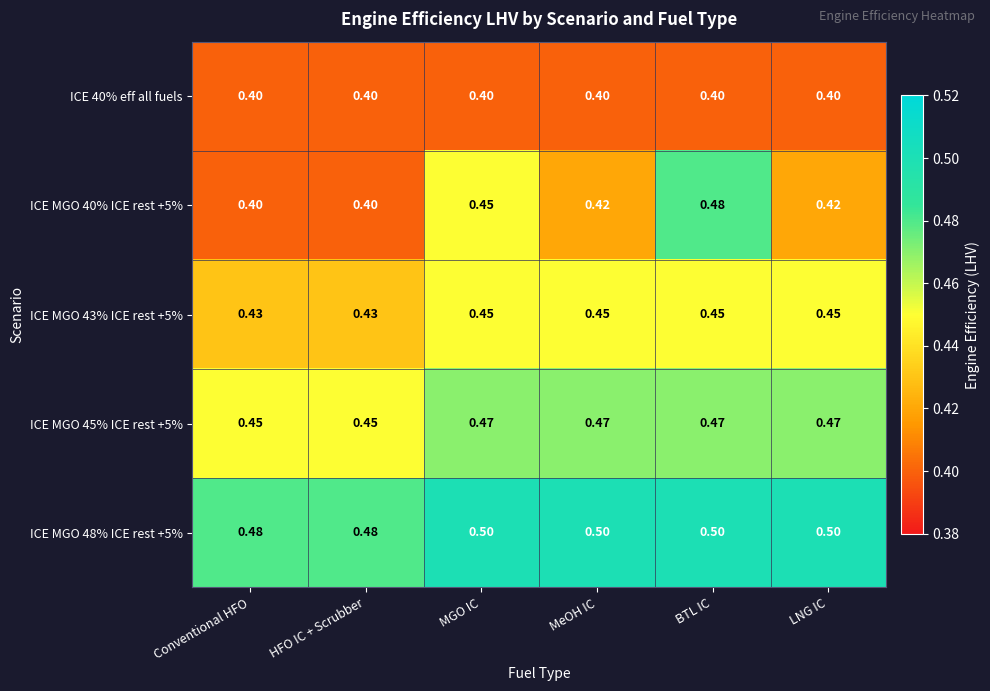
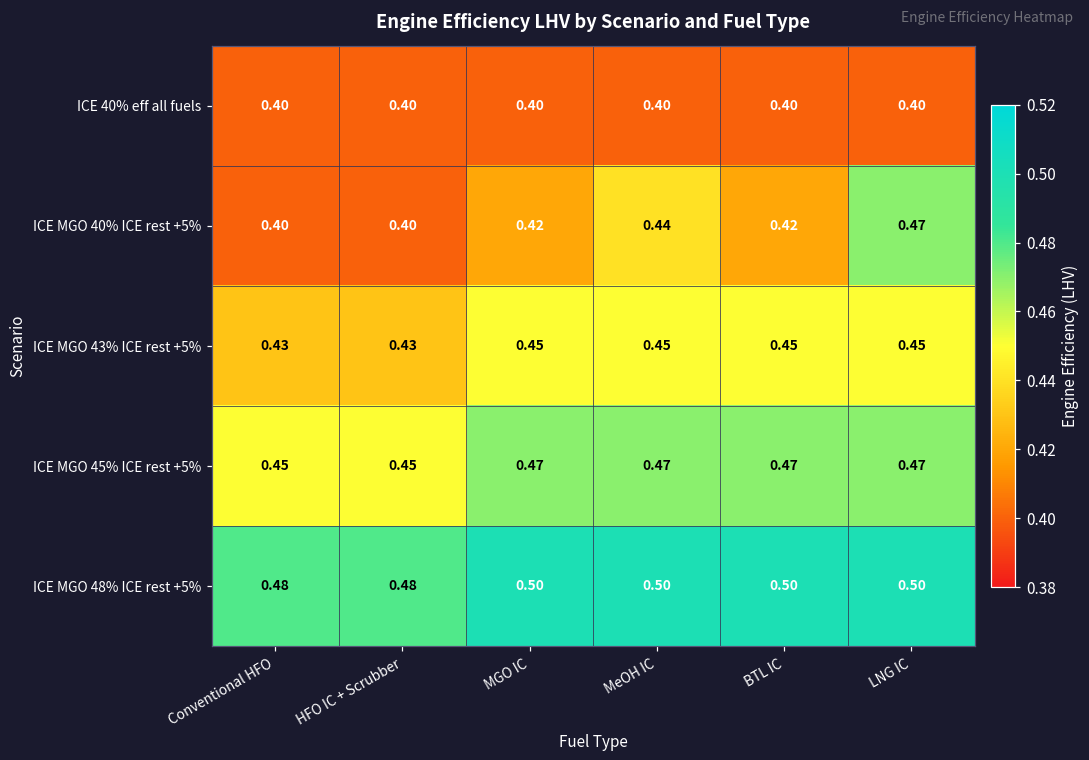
  {
    "ICE 40% eff all fuels": {
      "Conventional HFO": 0.40,
      "HFO IC + Scrubber": 0.40,
      "MGO IC": 0.40,
      "MeOH IC": 0.40,
      "BTL IC": 0.40,
      "LNG IC": 0.40
    },
    "ICE MGO 40% ICE rest +5%": {
      "Conventional HFO": 0.40,
      "HFO IC + Scrubber": 0.40,
-     "MGO IC": 0.45,
-     "MeOH IC": 0.42,
-     "BTL IC": 0.48,
-     "LNG IC": 0.42
+     "MGO IC": 0.42,
+     "MeOH IC": 0.44,
+     "BTL IC": 0.42,
+     "LNG IC": 0.47
    },
    "ICE MGO 43% ICE rest +5%": {
      "Conventional HFO": 0.43,
      "HFO IC + Scrubber": 0.43,
      "MGO IC": 0.45,
      "MeOH IC": 0.45,
      "BTL IC": 0.45,
      "LNG IC": 0.45
    },
    "ICE MGO 45% ICE rest +5%": {
      "Conventional HFO": 0.45,
      "HFO IC + Scrubber": 0.45,
      "MGO IC": 0.47,
      "MeOH IC": 0.47,
      "BTL IC": 0.47,
      "LNG IC": 0.47
    },
    "ICE MGO 48% ICE rest +5%": {
      "Conventional HFO": 0.48,
      "HFO IC + Scrubber": 0.48,
      "MGO IC": 0.50,
      "MeOH IC": 0.50,
      "BTL IC": 0.50,
      "LNG IC": 0.50
    }
  }
